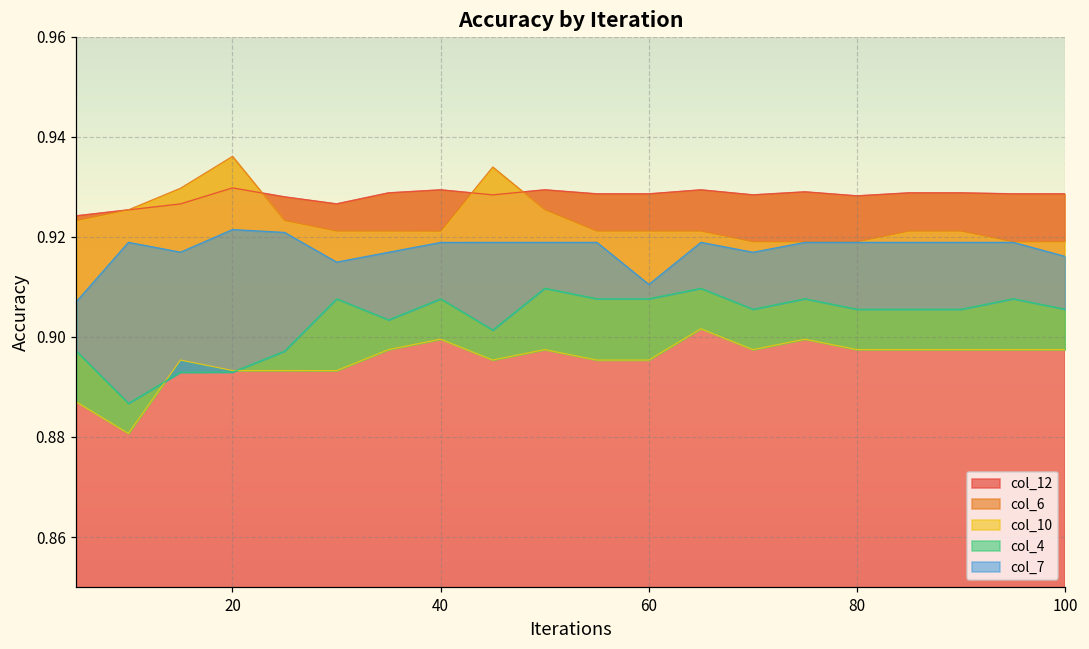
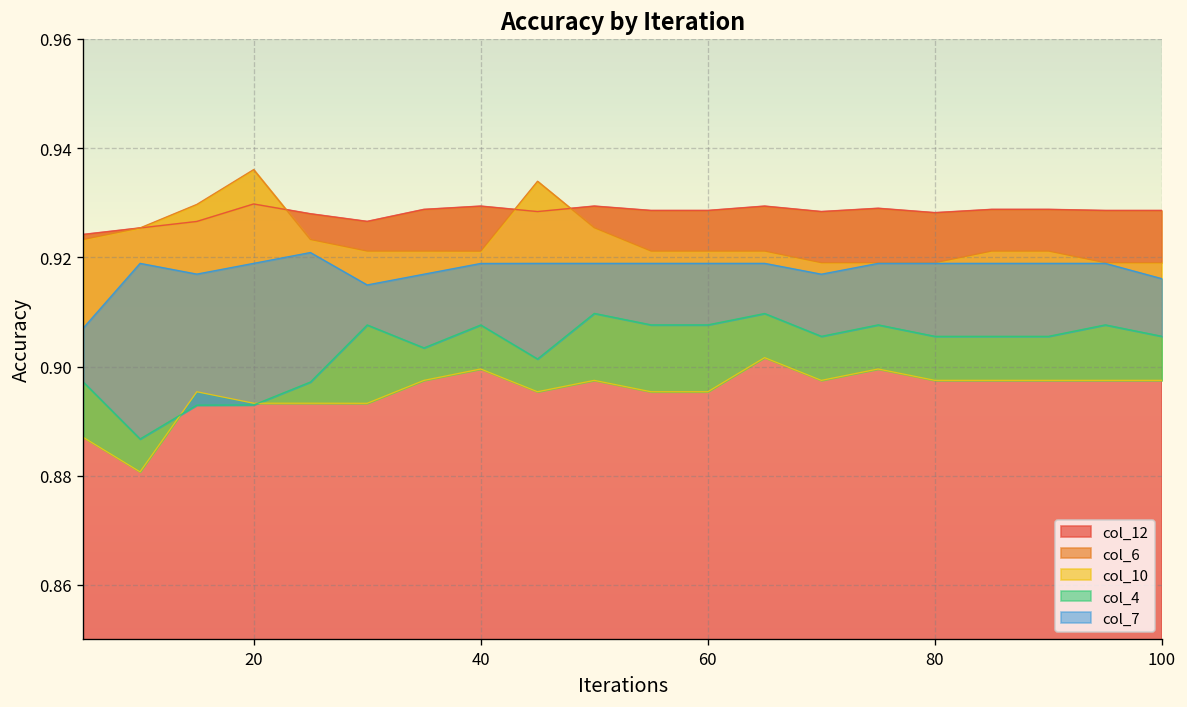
  {
    "col_7": {
-     "20": 0.921,
+     "20": 0.919,
      "40": 0.919,
-     "60": 0.910,
+     "60": 0.919,
      "100": 0.916
    }
  }
